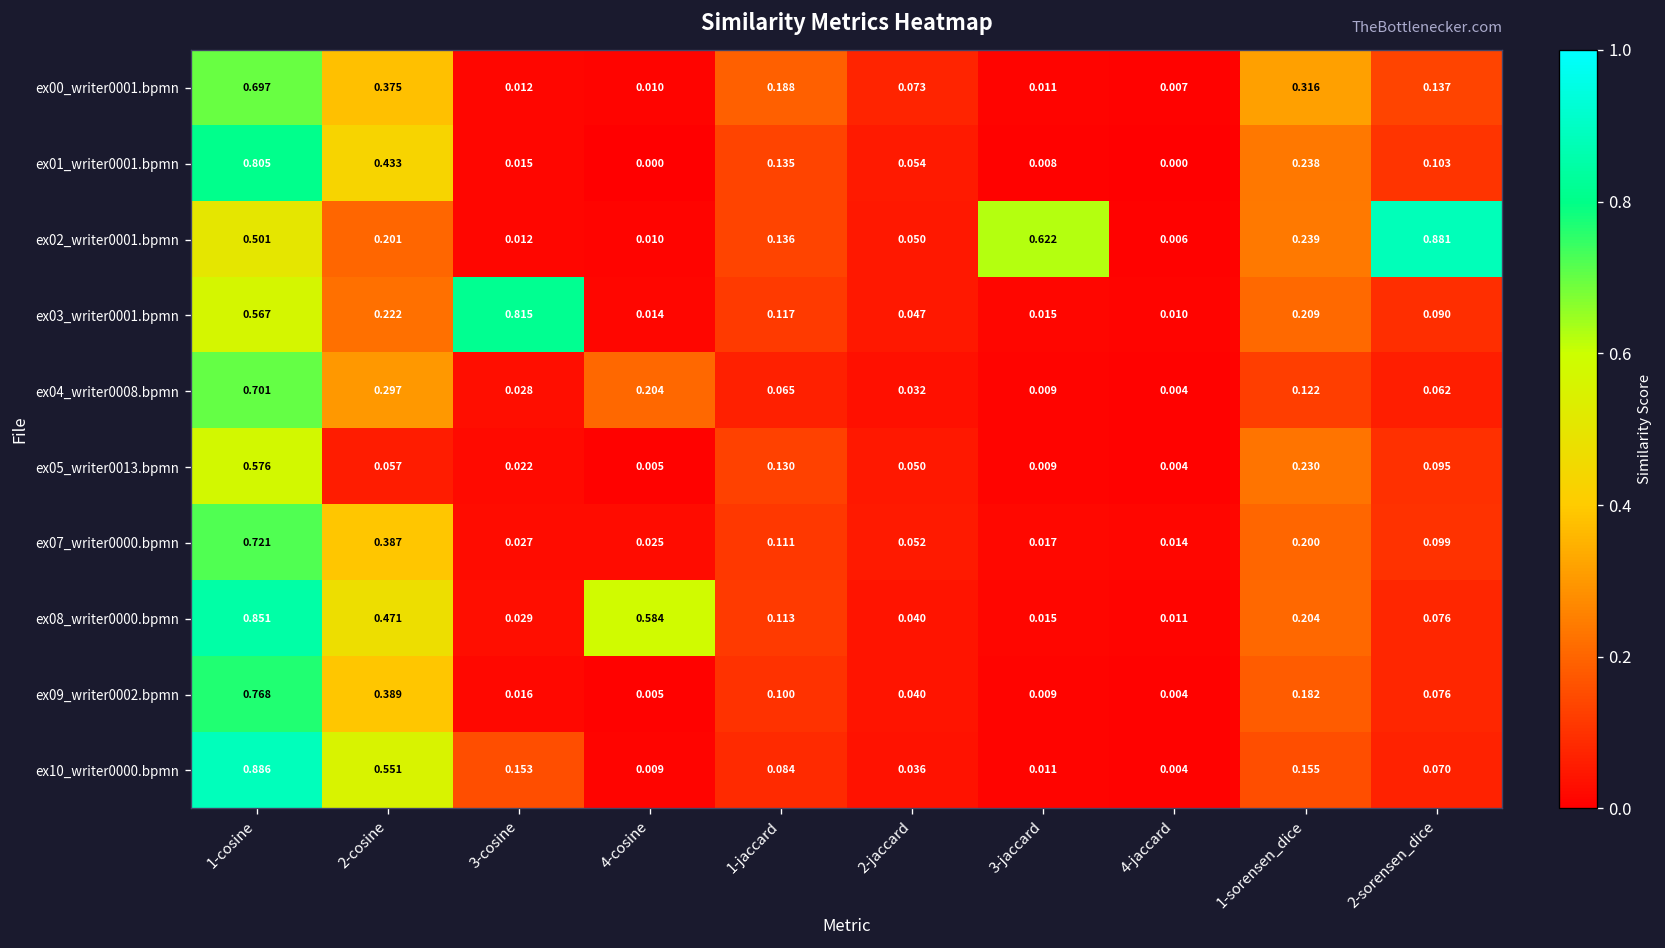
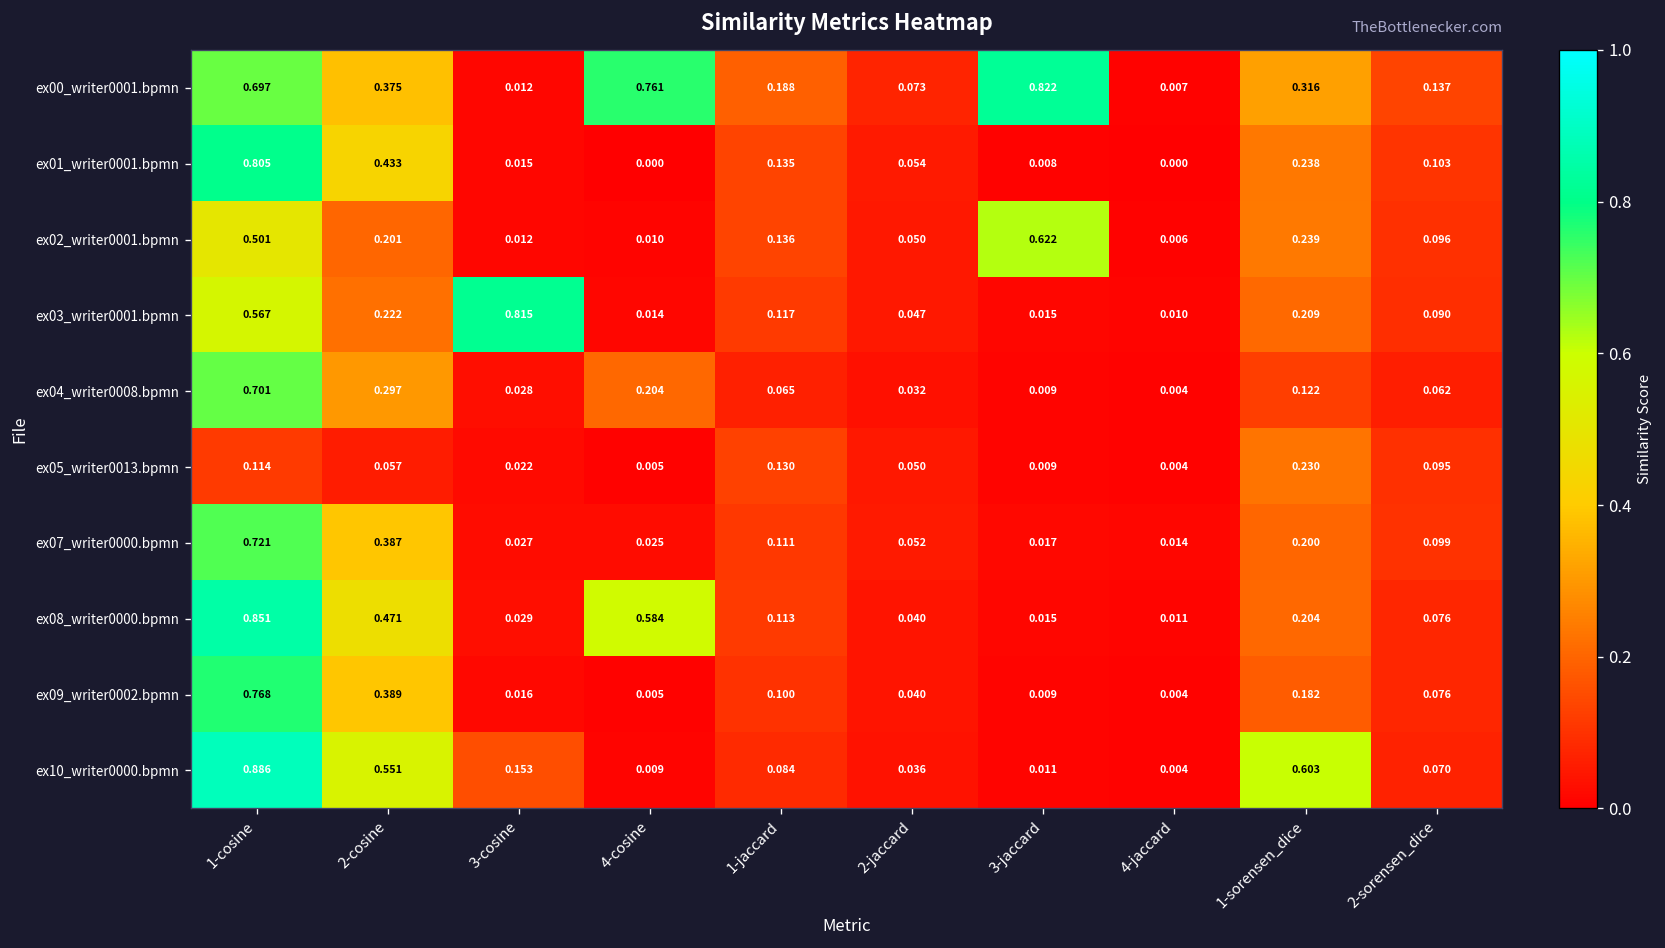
  {
    "ex00_writer0001.bpmn": {
      "1-cosine": 0.697,
      "2-cosine": 0.375,
      "3-cosine": 0.012,
-     "4-cosine": 0.010,
+     "4-cosine": 0.761,
      "1-jaccard": 0.188,
      "2-jaccard": 0.073,
-     "3-jaccard": 0.011,
+     "3-jaccard": 0.822,
      "4-jaccard": 0.007,
      "1-sorensen_dice": 0.316,
      "2-sorensen_dice": 0.137
    },
    "ex01_writer0001.bpmn": {
      "1-cosine": 0.805,
      "2-cosine": 0.433,
      "3-cosine": 0.015,
      "4-cosine": 0.000,
      "1-jaccard": 0.135,
      "2-jaccard": 0.054,
      "3-jaccard": 0.008,
      "4-jaccard": 0.000,
      "1-sorensen_dice": 0.238,
      "2-sorensen_dice": 0.103
    },
    "ex02_writer0001.bpmn": {
      "1-cosine": 0.501,
      "2-cosine": 0.201,
      "3-cosine": 0.012,
      "4-cosine": 0.010,
      "1-jaccard": 0.136,
      "2-jaccard": 0.050,
      "3-jaccard": 0.622,
      "4-jaccard": 0.006,
      "1-sorensen_dice": 0.239,
-     "2-sorensen_dice": 0.881
+     "2-sorensen_dice": 0.096
    },
    "ex03_writer0001.bpmn": {
      "1-cosine": 0.567,
      "2-cosine": 0.222,
      "3-cosine": 0.815,
      "4-cosine": 0.014,
      "1-jaccard": 0.117,
      "2-jaccard": 0.047,
      "3-jaccard": 0.015,
      "4-jaccard": 0.010,
      "1-sorensen_dice": 0.209,
      "2-sorensen_dice": 0.090
    },
    "ex04_writer0008.bpmn": {
      "1-cosine": 0.701,
      "2-cosine": 0.297,
      "3-cosine": 0.028,
      "4-cosine": 0.204,
      "1-jaccard": 0.065,
      "2-jaccard": 0.032,
      "3-jaccard": 0.009,
      "4-jaccard": 0.004,
      "1-sorensen_dice": 0.122,
      "2-sorensen_dice": 0.062
    },
    "ex05_writer0013.bpmn": {
-     "1-cosine": 0.576,
+     "1-cosine": 0.114,
      "2-cosine": 0.057,
      "3-cosine": 0.022,
      "4-cosine": 0.005,
      "1-jaccard": 0.130,
      "2-jaccard": 0.050,
      "3-jaccard": 0.009,
      "4-jaccard": 0.004,
      "1-sorensen_dice": 0.230,
      "2-sorensen_dice": 0.095
    },
    "ex07_writer0000.bpmn": {
      "1-cosine": 0.721,
      "2-cosine": 0.387,
      "3-cosine": 0.027,
      "4-cosine": 0.025,
      "1-jaccard": 0.111,
      "2-jaccard": 0.052,
      "3-jaccard": 0.017,
      "4-jaccard": 0.014,
      "1-sorensen_dice": 0.200,
      "2-sorensen_dice": 0.099
    },
    "ex08_writer0000.bpmn": {
      "1-cosine": 0.851,
      "2-cosine": 0.471,
      "3-cosine": 0.029,
      "4-cosine": 0.584,
      "1-jaccard": 0.113,
      "2-jaccard": 0.040,
      "3-jaccard": 0.015,
      "4-jaccard": 0.011,
      "1-sorensen_dice": 0.204,
      "2-sorensen_dice": 0.076
    },
    "ex09_writer0002.bpmn": {
      "1-cosine": 0.768,
      "2-cosine": 0.389,
      "3-cosine": 0.016,
      "4-cosine": 0.005,
      "1-jaccard": 0.100,
      "2-jaccard": 0.040,
      "3-jaccard": 0.009,
      "4-jaccard": 0.004,
      "1-sorensen_dice": 0.182,
      "2-sorensen_dice": 0.076
    },
    "ex10_writer0000.bpmn": {
      "1-cosine": 0.886,
      "2-cosine": 0.551,
      "3-cosine": 0.153,
      "4-cosine": 0.009,
      "1-jaccard": 0.084,
      "2-jaccard": 0.036,
      "3-jaccard": 0.011,
      "4-jaccard": 0.004,
-     "1-sorensen_dice": 0.155,
+     "1-sorensen_dice": 0.603,
      "2-sorensen_dice": 0.070
    }
  }
